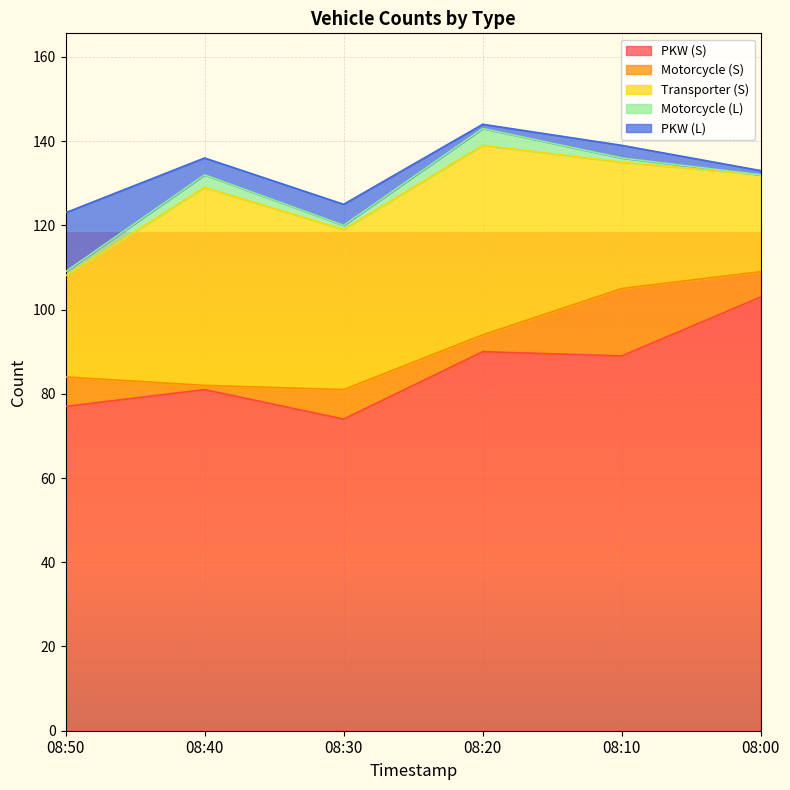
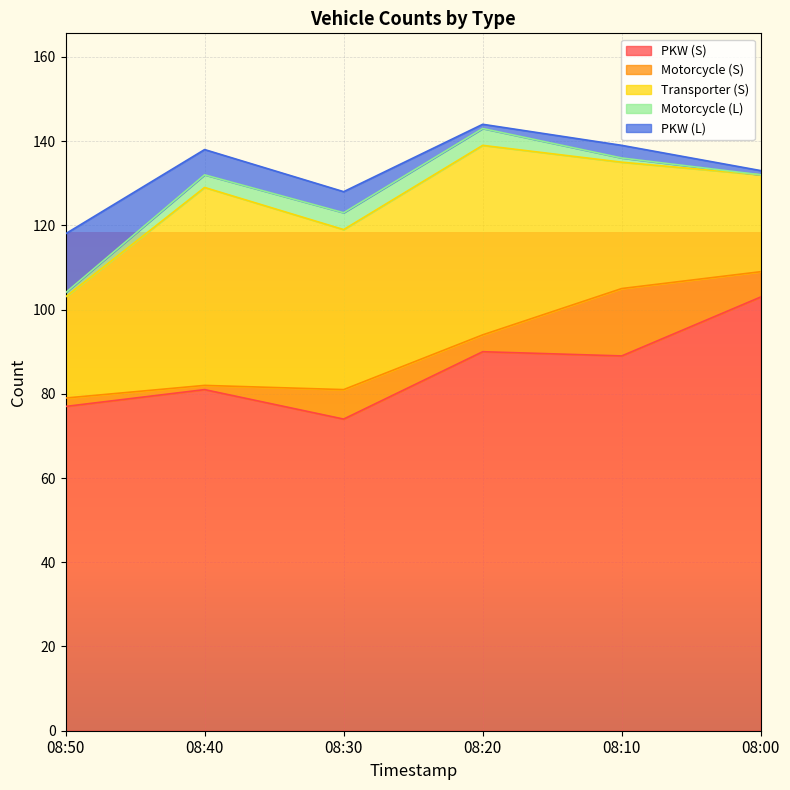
  {
    "PKW (S)": {
      "08:50": 77,
      "08:40": 81,
      "08:30": 74,
      "08:20": 90,
      "08:10": 89,
      "08:00": 103
    },
    "Motorcycle (S)": {
-     "08:50": 7,
+     "08:50": 2,
      "08:40": 1,
      "08:30": 7,
      "08:20": 4,
      "08:10": 16,
      "08:00": 6
    },
    "Transporter (S)": {
      "08:50": 24,
      "08:40": 47,
      "08:30": 38,
      "08:20": 45,
      "08:10": 30
    },
    "Motorcycle (L)": {
      "08:50": 1,
      "08:40": 3,
-     "08:30": 1,
+     "08:30": 4,
      "08:20": 4,
      "08:10": 1
    },
    "PKW (L)": {
      "08:50": 14,
-     "08:40": 4,
+     "08:40": 6,
      "08:30": 5,
      "08:20": 1,
      "08:10": 3,
      "08:00": 1
    }
  }
